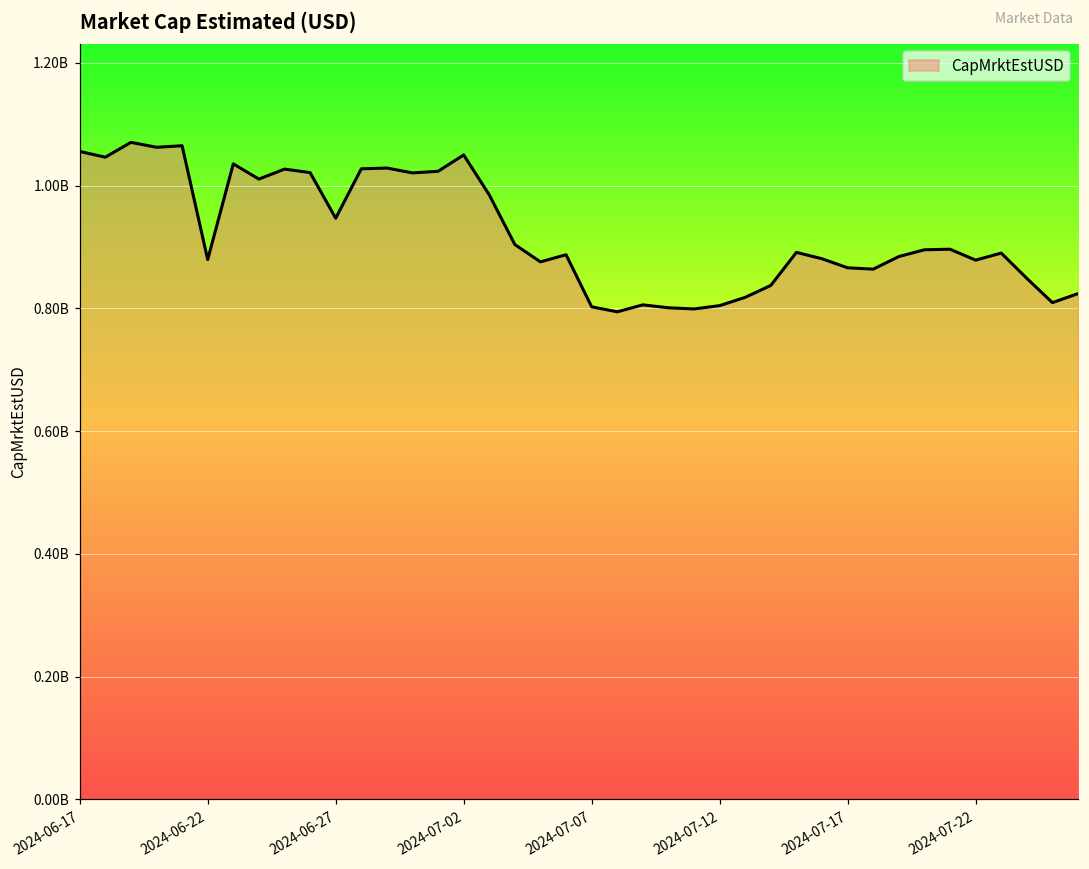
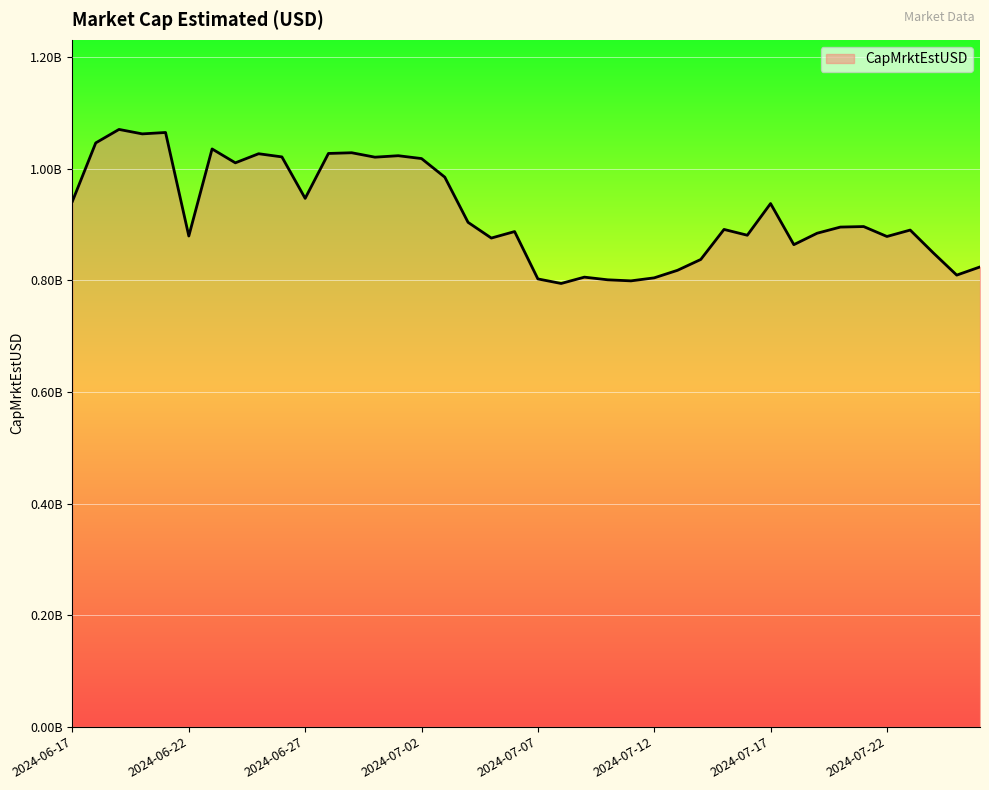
  {
-   "2024-06-17": 1060000000,
+   "2024-06-17": 940000000,
    "2024-06-22": 880000000,
    "2024-06-27": 950000000,
-   "2024-07-02": 1050000000,
+   "2024-07-02": 1020000000,
    "2024-07-07": 800000000,
    "2024-07-12": 800000000,
-   "2024-07-17": 870000000,
+   "2024-07-17": 940000000,
    "2024-07-22": 880000000
  }
